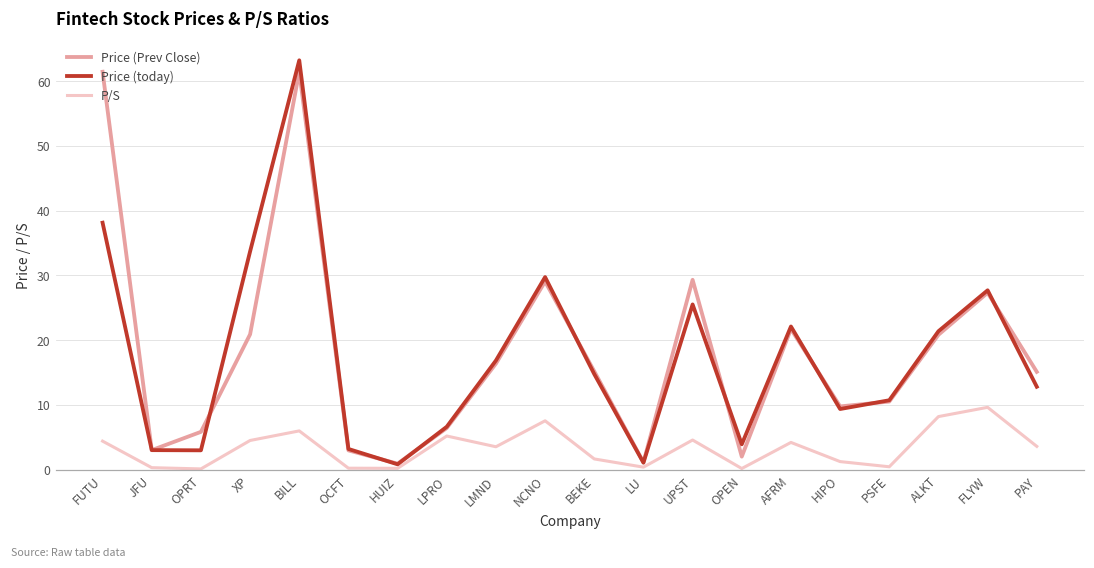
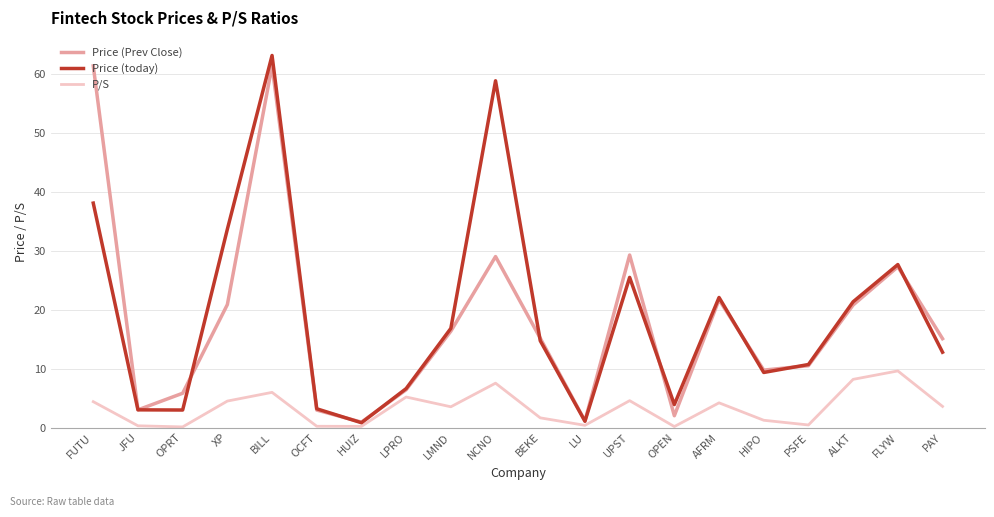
  {
    "Price (today)": {
      "FUTU": 38,
      "OPRT": 3,
      "XP": 34,
      "BILL": 63,
      "LMND": 17,
-     "NCNO": 30,
+     "NCNO": 59,
      "UPST": 26,
      "OPEN": 4,
      "ALKT": 21,
      "PAY": 13
    }
  }
